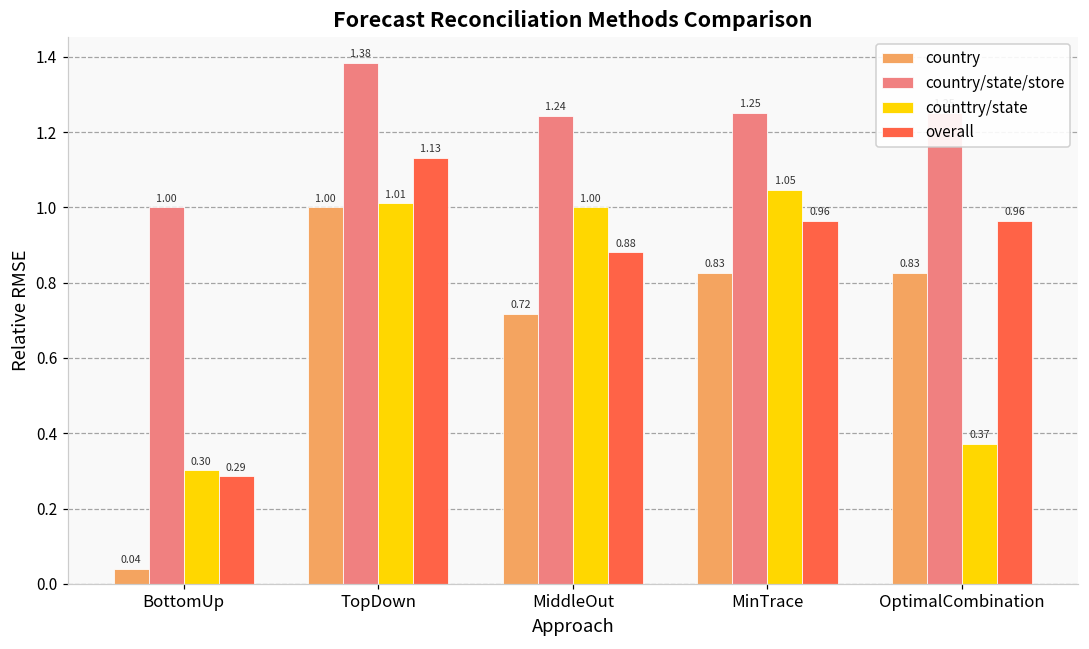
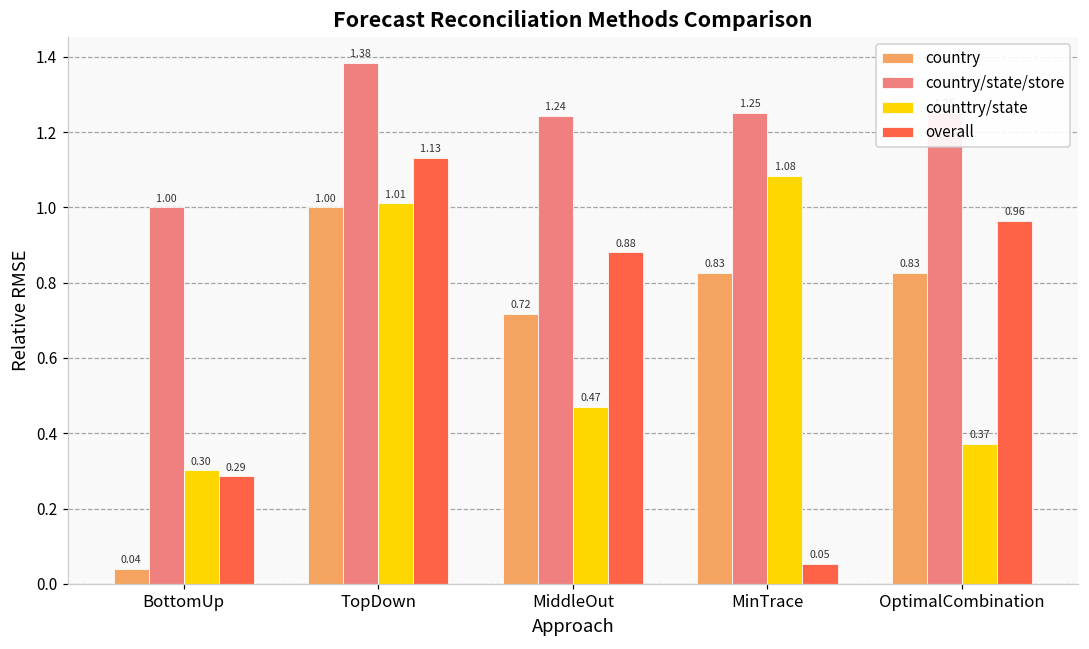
  {
    "counttry/state": {
      "BottomUp": 0.30,
      "TopDown": 1.01,
-     "MiddleOut": 1.00,
-     "MinTrace": 1.05,
+     "MiddleOut": 0.47,
+     "MinTrace": 1.08,
      "OptimalCombination": 0.37
    },
    "overall": {
      "BottomUp": 0.29,
      "TopDown": 1.13,
      "MiddleOut": 0.88,
-     "MinTrace": 0.96,
+     "MinTrace": 0.05,
      "OptimalCombination": 0.96
    }
  }
